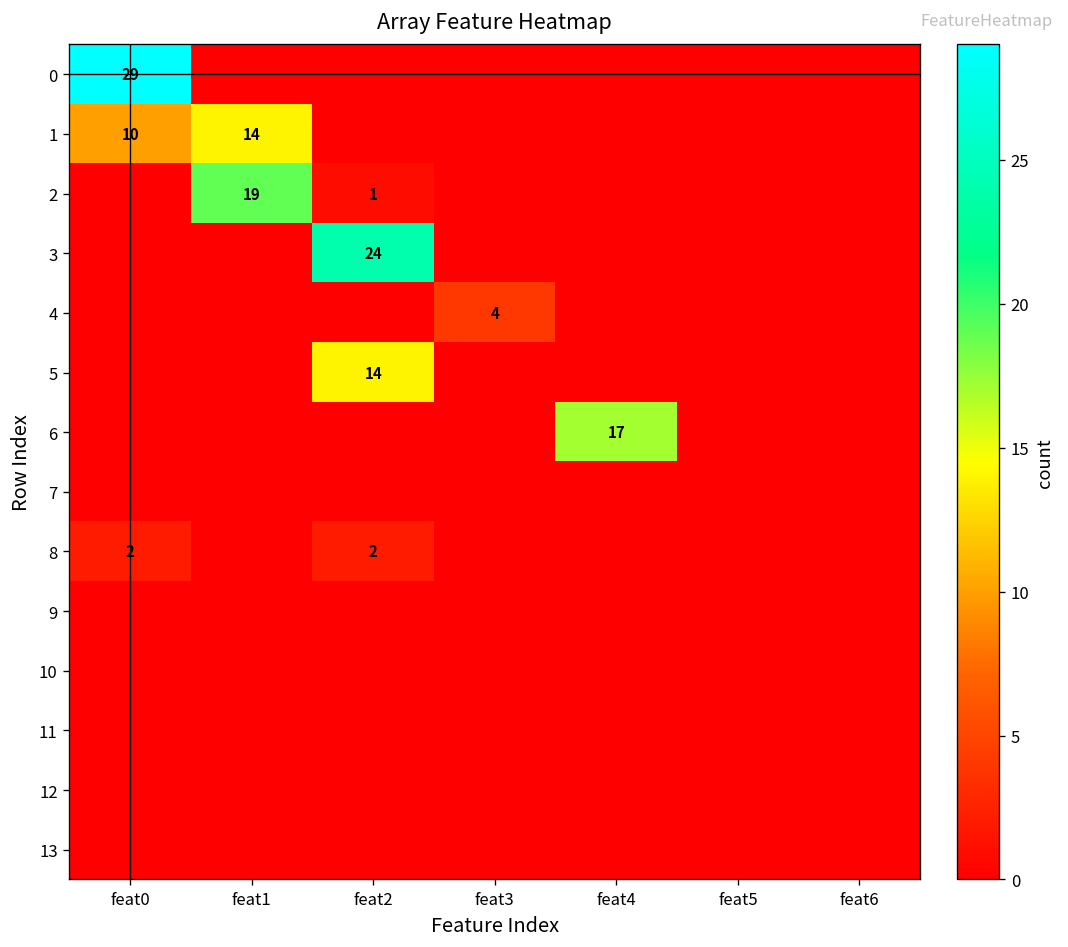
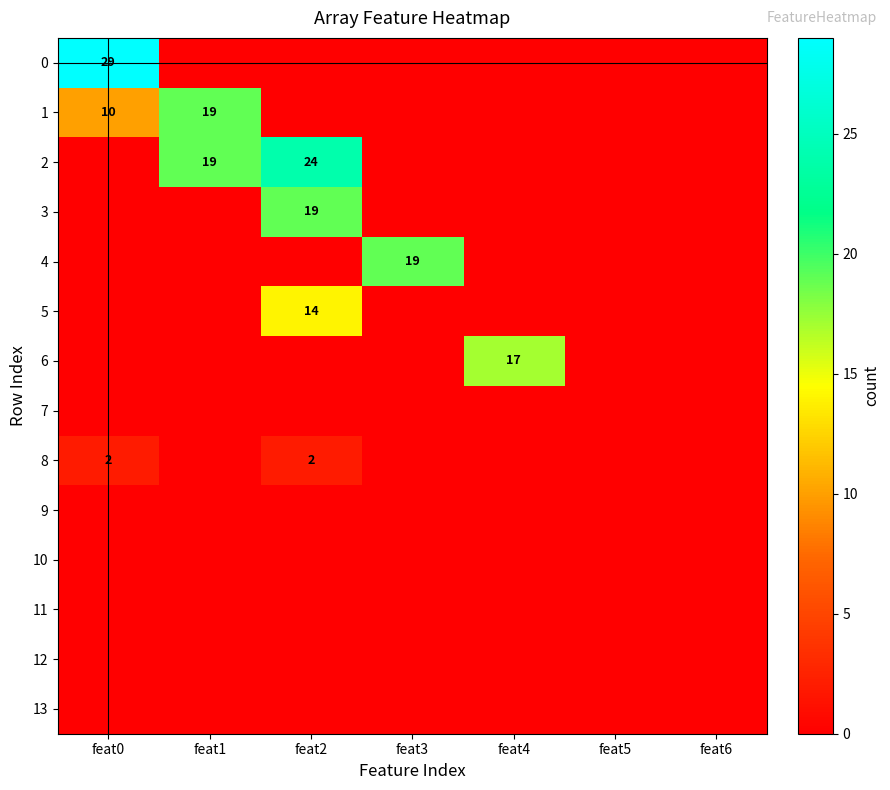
  {
    "0": {
      "feat0": 29
    },
    "1": {
      "feat0": 10,
-     "feat1": 14
+     "feat1": 19
    },
    "2": {
      "feat1": 19,
-     "feat2": 1
+     "feat2": 24
    },
    "3": {
-     "feat2": 24
+     "feat2": 19
    },
    "4": {
-     "feat3": 4
+     "feat3": 19
    },
    "5": {
      "feat2": 14
    },
    "6": {
      "feat4": 17
    },
    "8": {
      "feat0": 2,
      "feat2": 2
    }
  }
